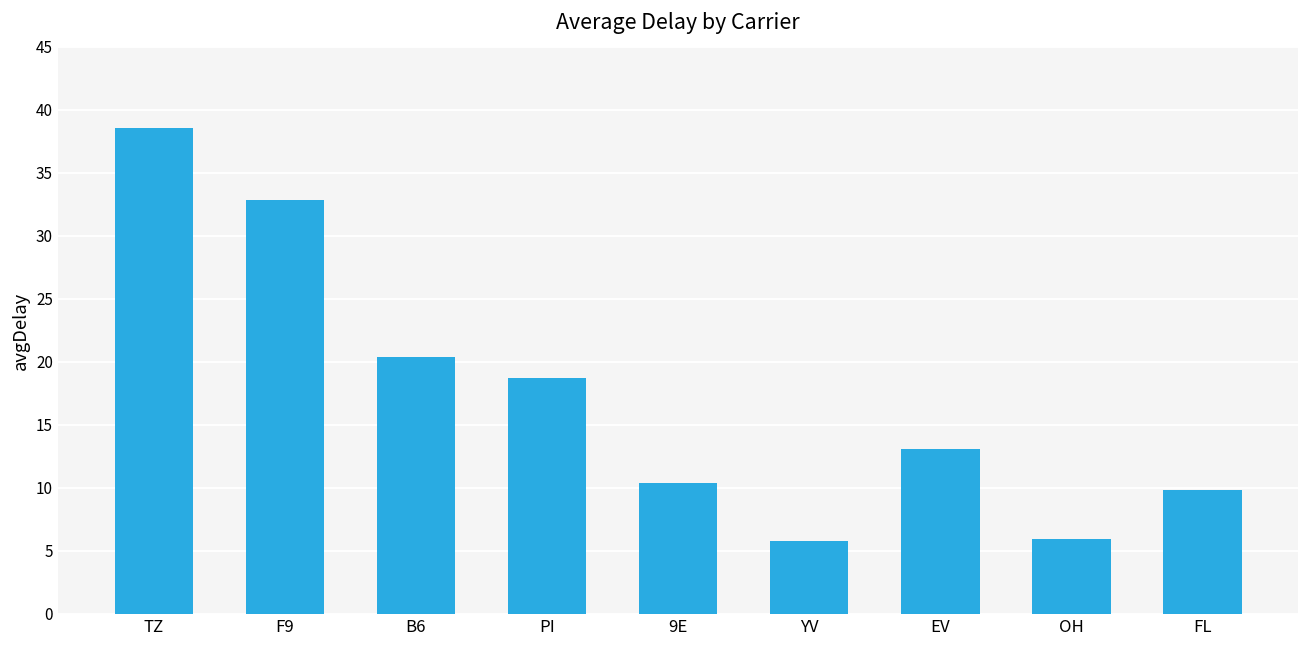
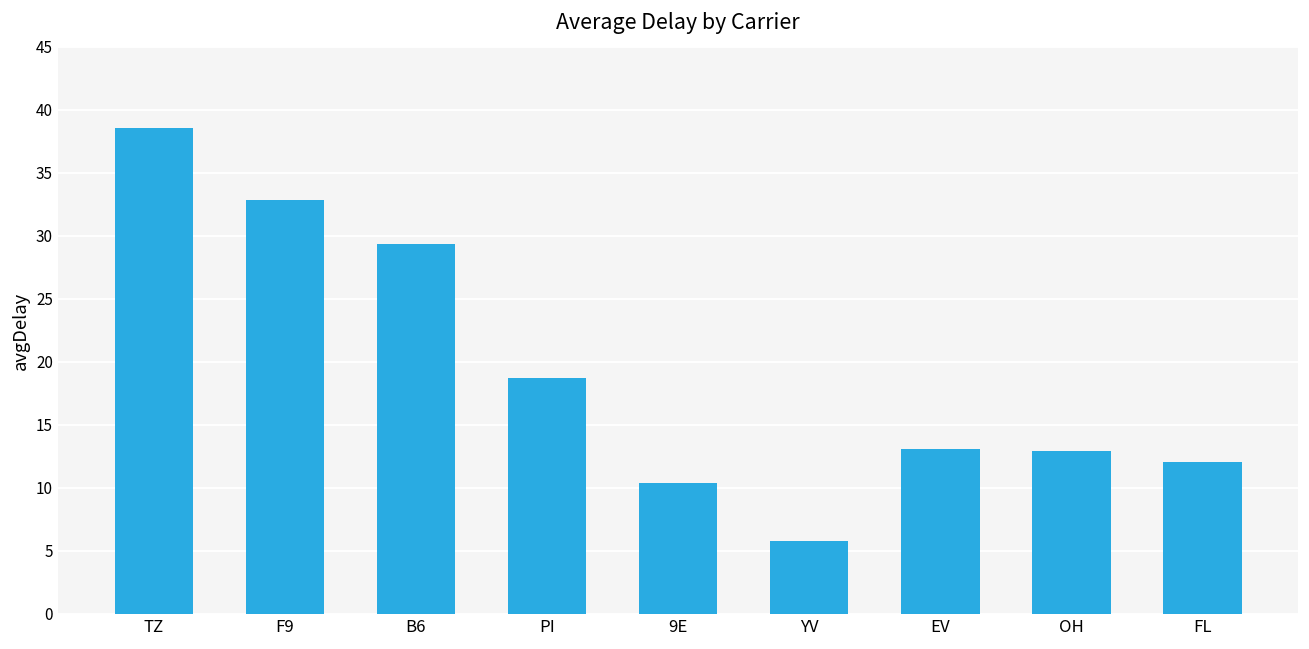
  {
    "TZ": 38.6,
    "F9": 32.9,
-   "B6": 20.4,
+   "B6": 29.4,
    "PI": 18.7,
    "9E": 10.4,
    "YV": 5.8,
    "EV": 13.1,
-   "OH": 6.0,
-   "FL": 9.8
+   "OH": 12.9,
+   "FL": 12.0
  }
